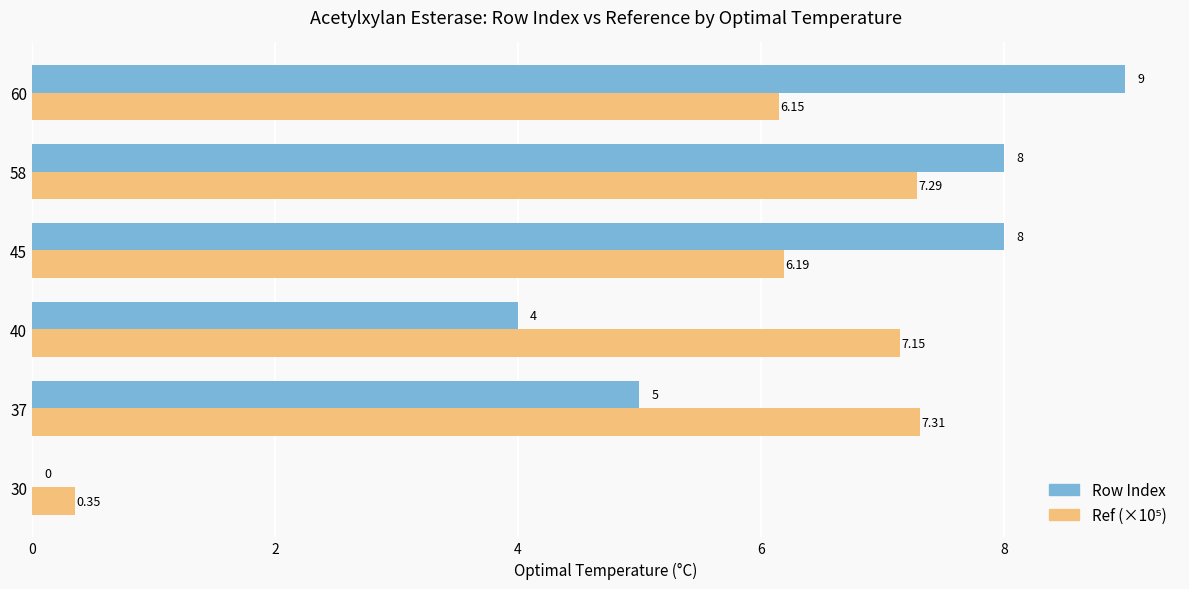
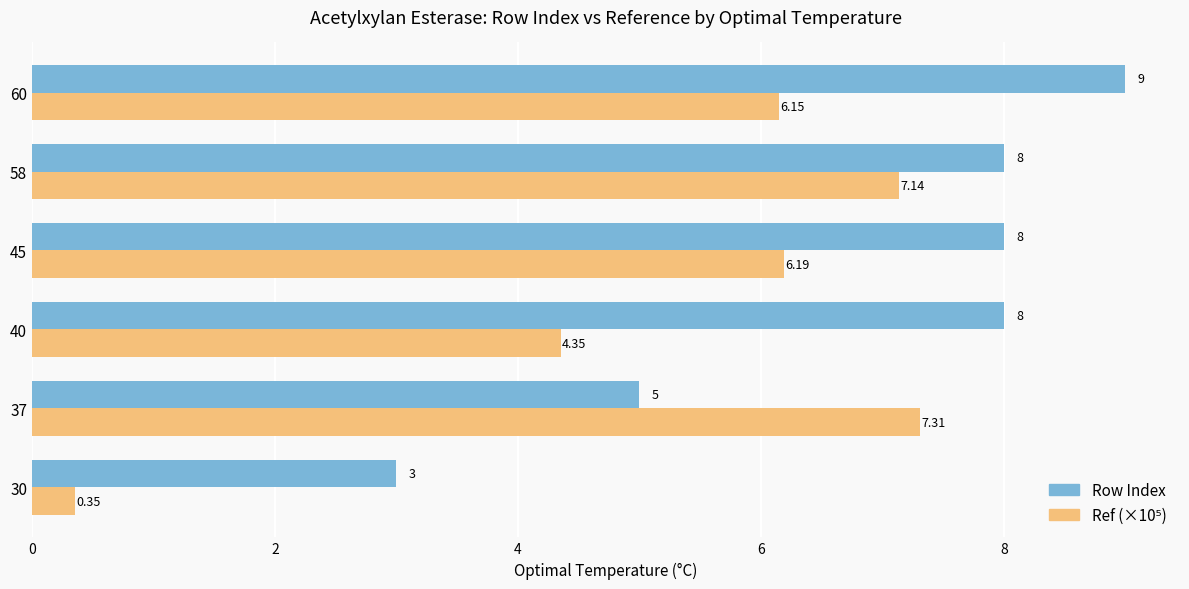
  {
    "Row Index": {
      "60": 9,
      "58": 8,
      "45": 8,
-     "40": 4,
+     "40": 8,
      "37": 5,
-     "30": 0
+     "30": 3
    },
    "Ref (×10⁵)": {
      "60": 6.15,
-     "58": 7.29,
+     "58": 7.14,
      "45": 6.19,
-     "40": 7.15,
+     "40": 4.35,
      "37": 7.31,
      "30": 0.35
    }
  }
